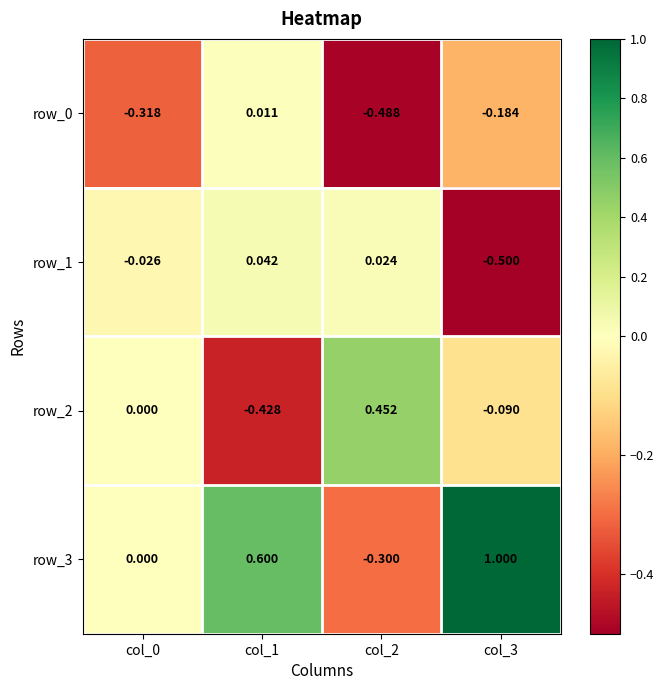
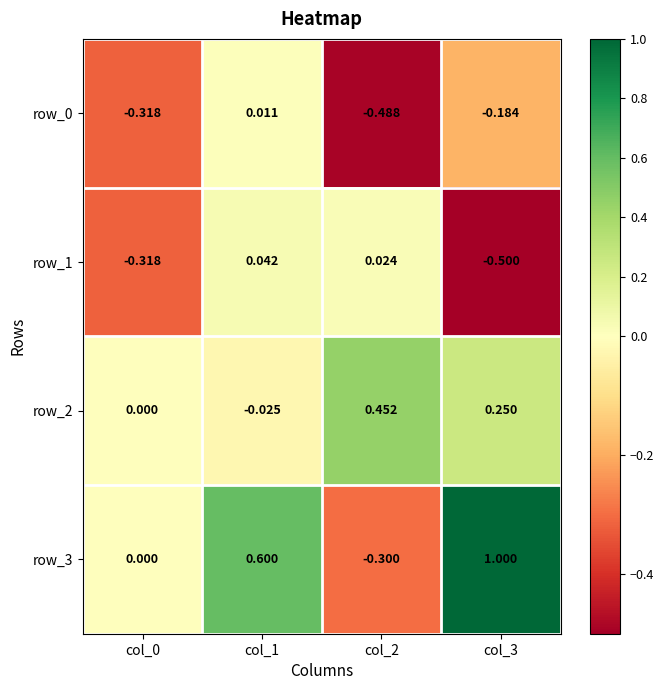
  {
    "row_0": {
      "col_0": -0.318,
      "col_1": 0.011,
      "col_2": -0.488,
      "col_3": -0.184
    },
    "row_1": {
-     "col_0": -0.026,
+     "col_0": -0.318,
      "col_1": 0.042,
      "col_2": 0.024,
      "col_3": -0.500
    },
    "row_2": {
      "col_0": 0.000,
-     "col_1": -0.428,
+     "col_1": -0.025,
      "col_2": 0.452,
-     "col_3": -0.090
+     "col_3": 0.250
    },
    "row_3": {
      "col_0": 0.000,
      "col_1": 0.600,
      "col_2": -0.300,
      "col_3": 1.000
    }
  }
